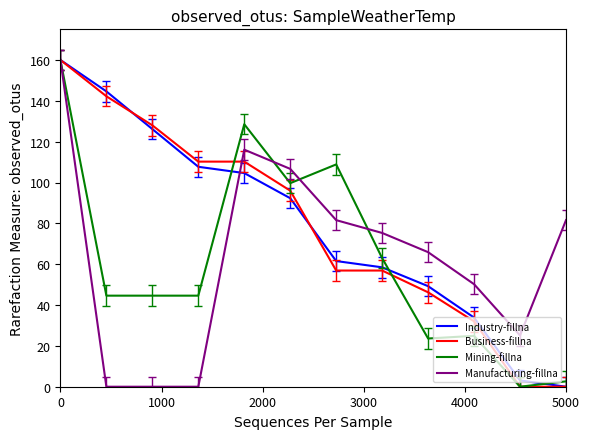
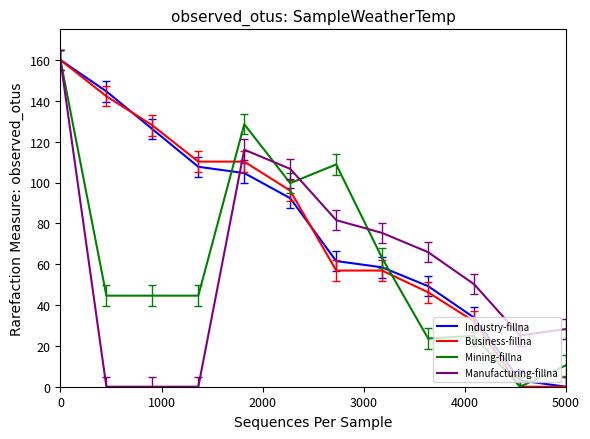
  {
    "Mining-fillna": {
-     "5000": 3
+     "5000": 10
    },
    "Manufacturing-fillna": {
-     "5000": 82
+     "5000": 28
    }
  }
